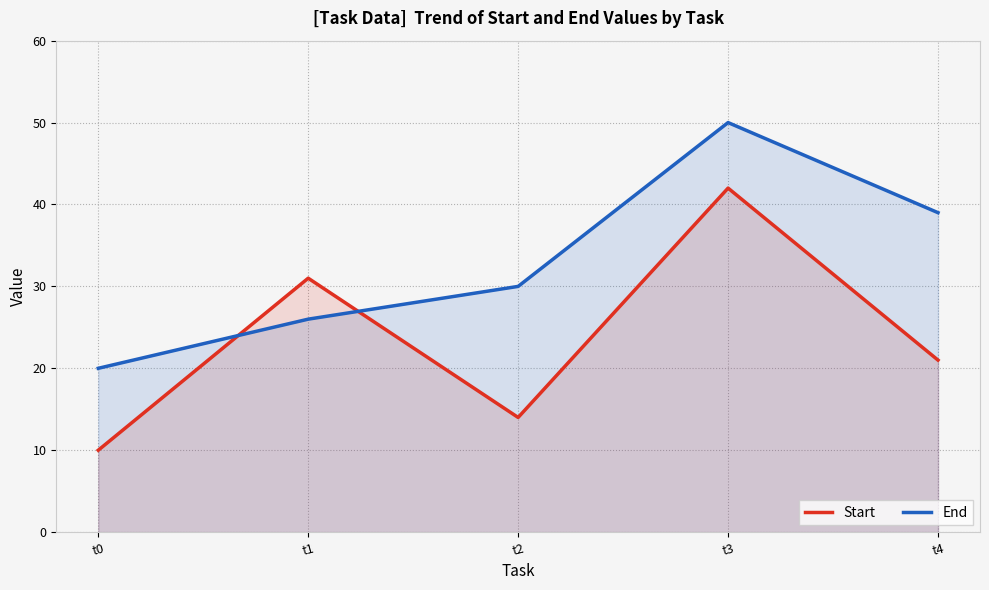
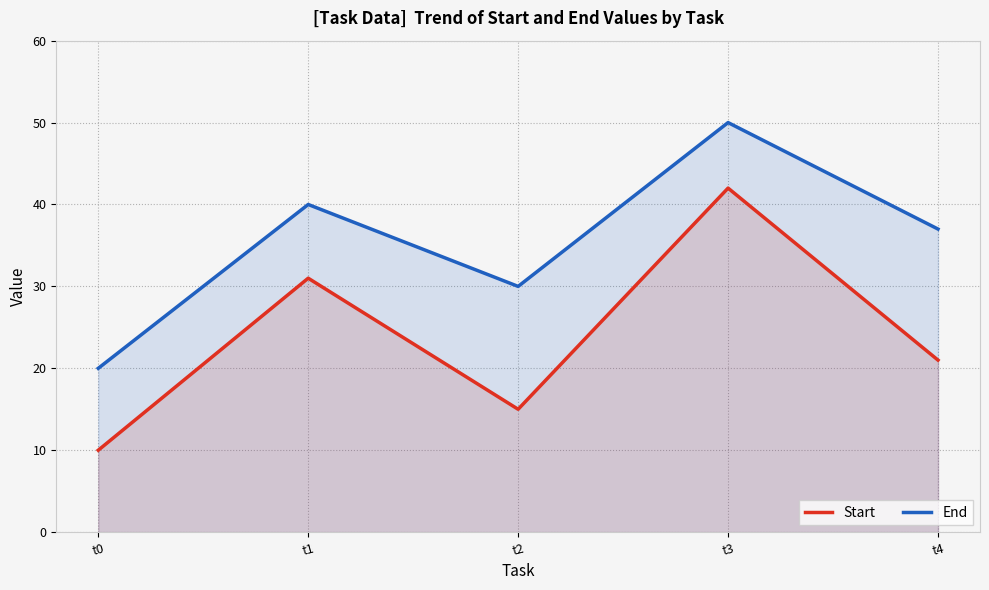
  {
    "Start": {
      "t0": 10,
      "t1": 31,
-     "t2": 14,
+     "t2": 15,
      "t3": 42,
      "t4": 21
    },
    "End": {
      "t0": 20,
-     "t1": 26,
+     "t1": 40,
      "t2": 30,
      "t3": 50,
-     "t4": 39
+     "t4": 37
    }
  }
